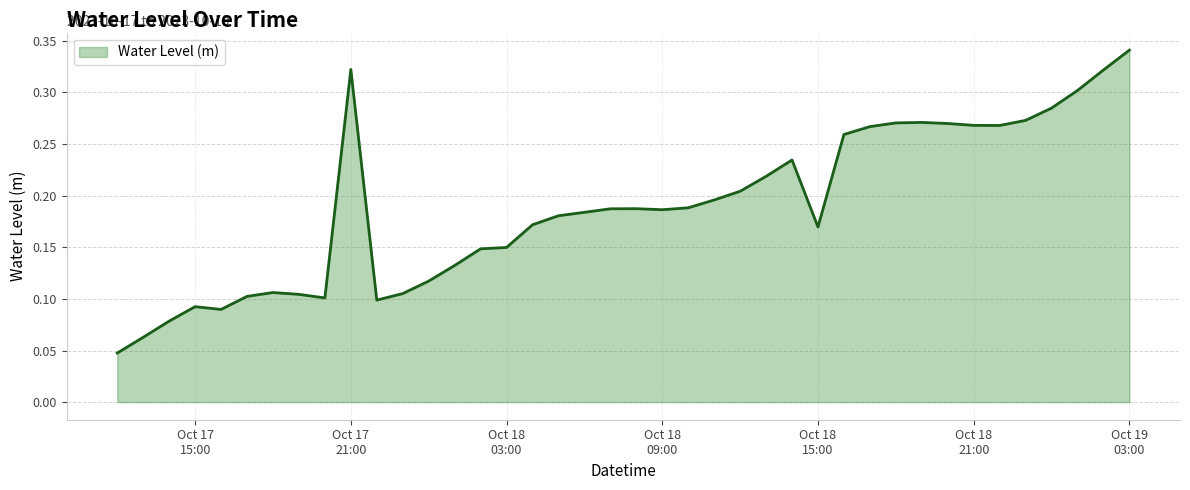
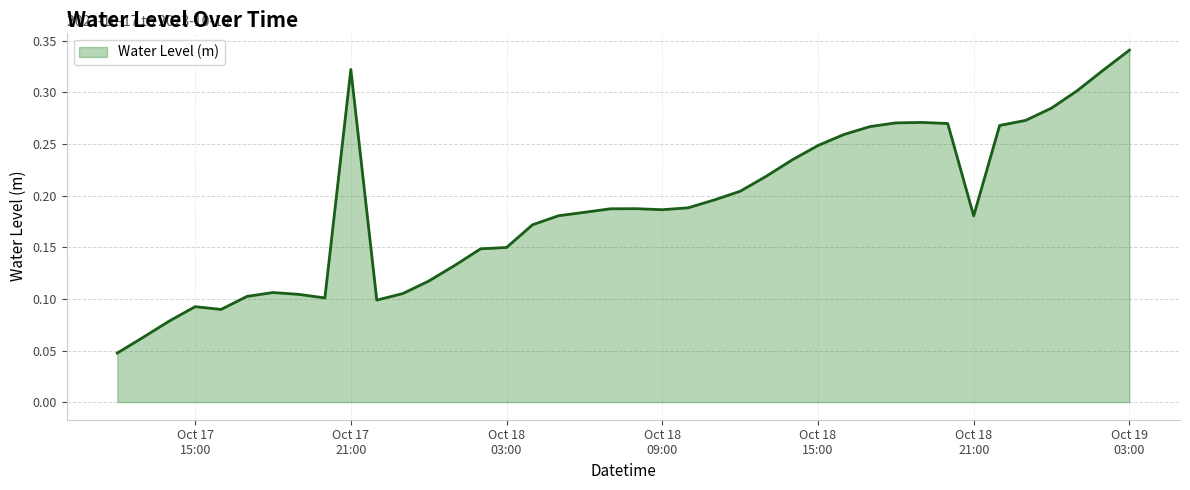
  {
    "Oct 17 15:00": 0.092,
    "Oct 17 21:00": 0.322,
    "Oct 18 03:00": 0.150,
    "Oct 18 09:00": 0.186,
-   "Oct 18 15:00": 0.170,
-   "Oct 18 21:00": 0.268,
+   "Oct 18 15:00": 0.249,
+   "Oct 18 21:00": 0.180,
    "Oct 19 03:00": 0.341
  }
